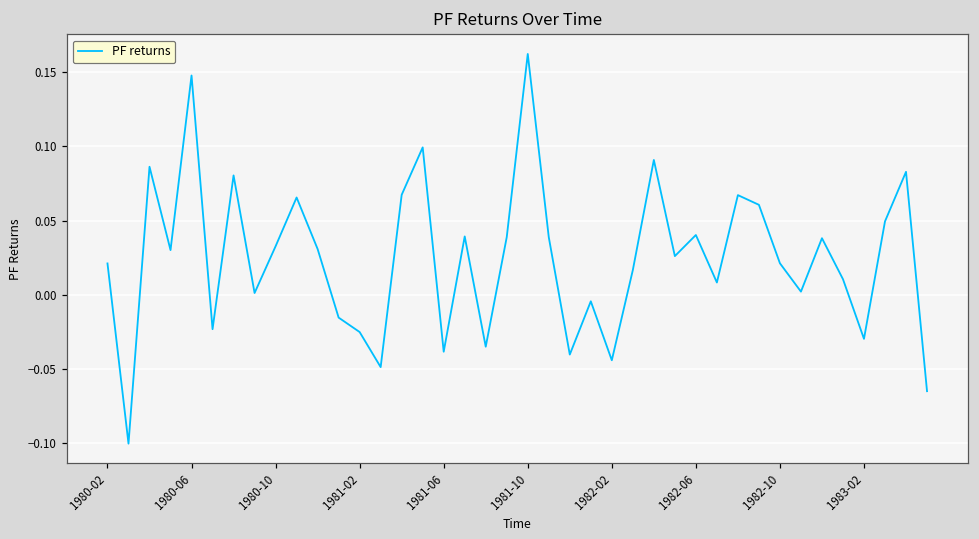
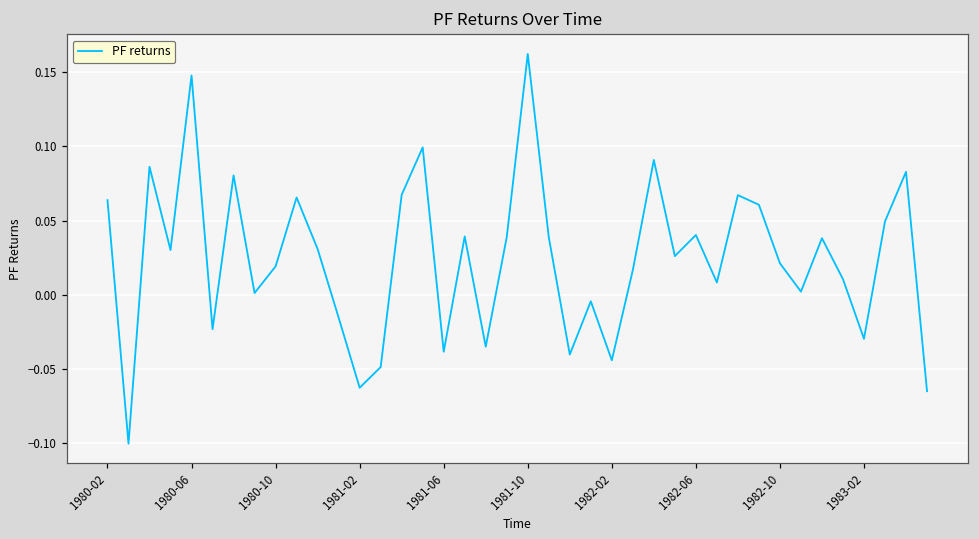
  {
-   "1980-02": 0.021,
+   "1980-02": 0.064,
    "1980-06": 0.148,
-   "1980-10": 0.033,
-   "1981-02": -0.025,
+   "1980-10": 0.019,
+   "1981-02": -0.063,
    "1981-06": -0.039,
    "1981-10": 0.162,
    "1982-02": -0.044,
    "1982-06": 0.040,
    "1982-10": 0.021,
    "1983-02": -0.030
  }
